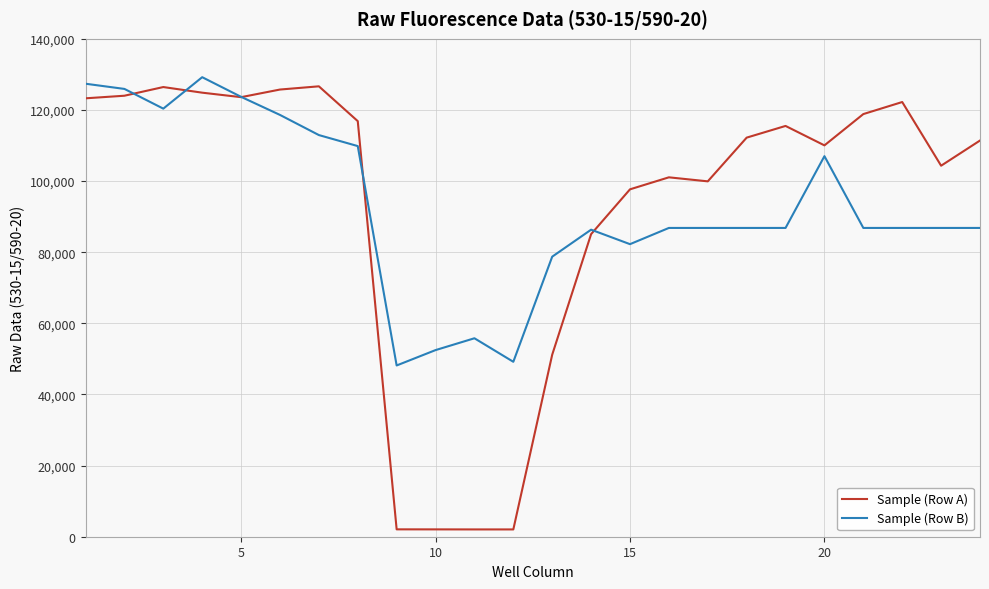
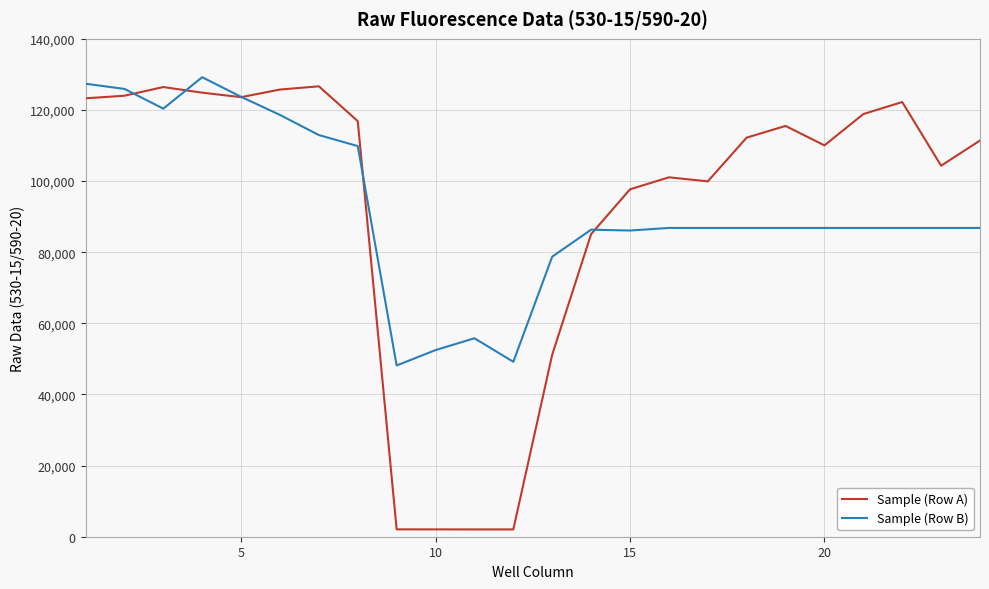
  {
    "Sample (Row A)": {
      "10": "2,000",
      "15": "98,000",
      "20": "110,000"
    },
    "Sample (Row B)": {
      "10": "52,000",
-     "15": "82,000",
-     "20": "107,000"
+     "15": "86,000",
+     "20": "87,000"
    }
  }
